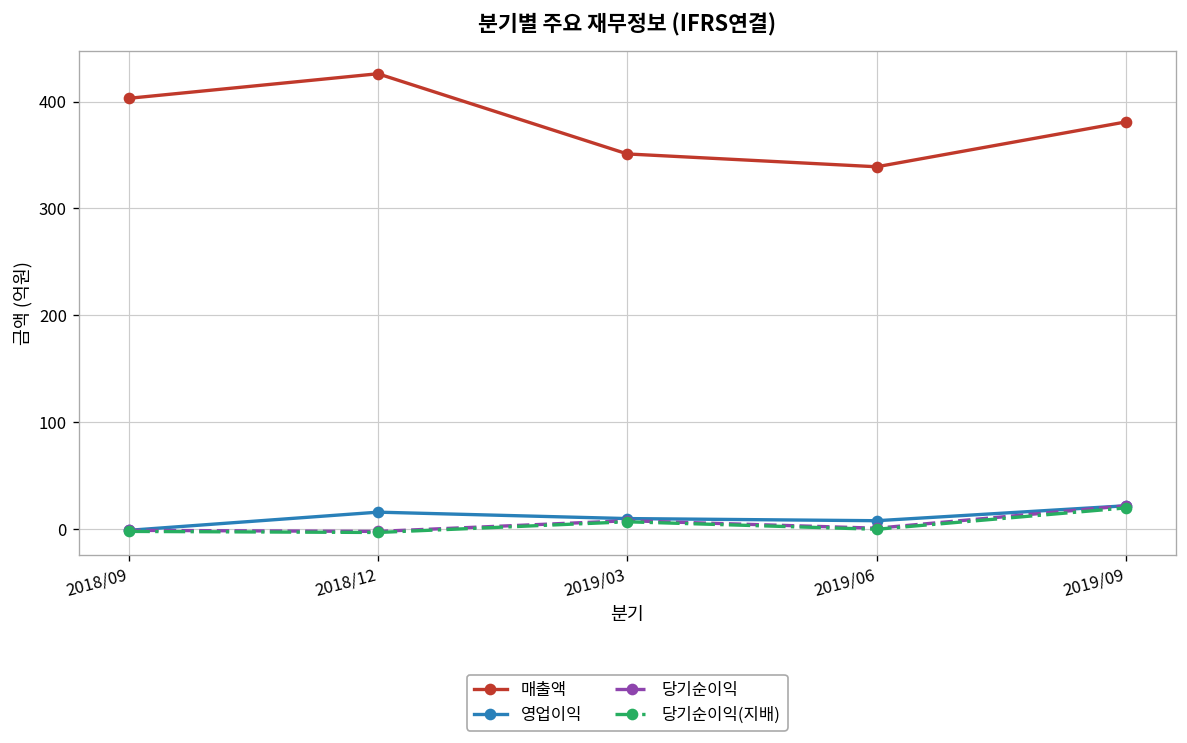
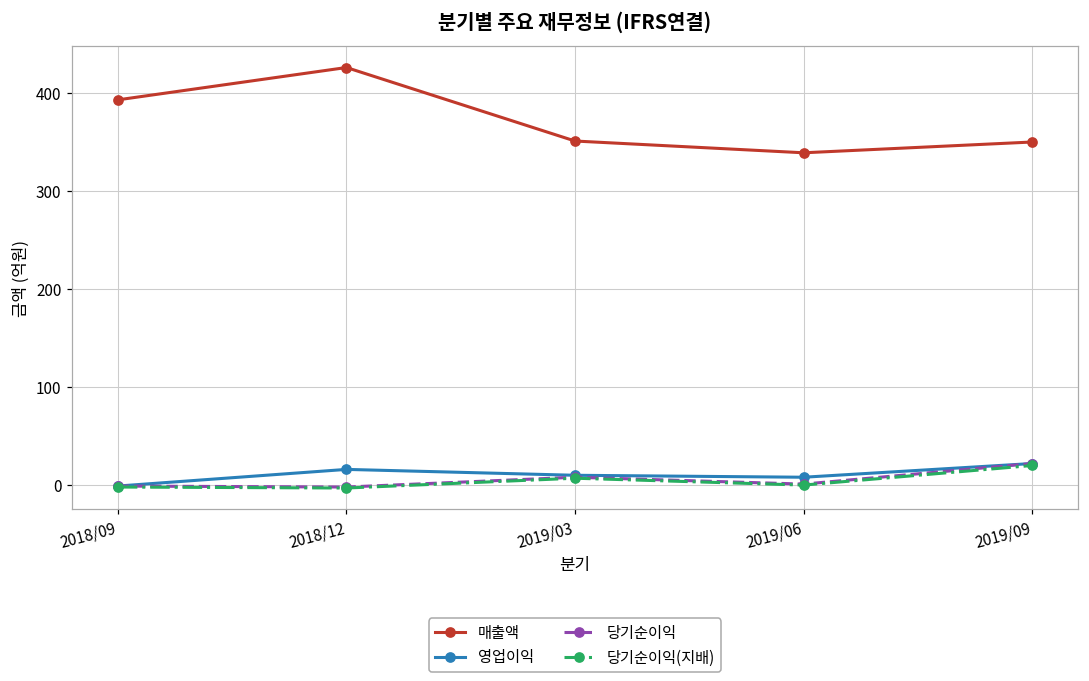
  {
    "매출액": {
-     "2018/09": 400,
+     "2018/09": 390,
      "2018/12": 430,
      "2019/03": 350,
      "2019/06": 340,
-     "2019/09": 380
+     "2019/09": 350
    },
    "영업이익": {
      "2018/12": 20,
      "2019/06": 10
    }
  }
